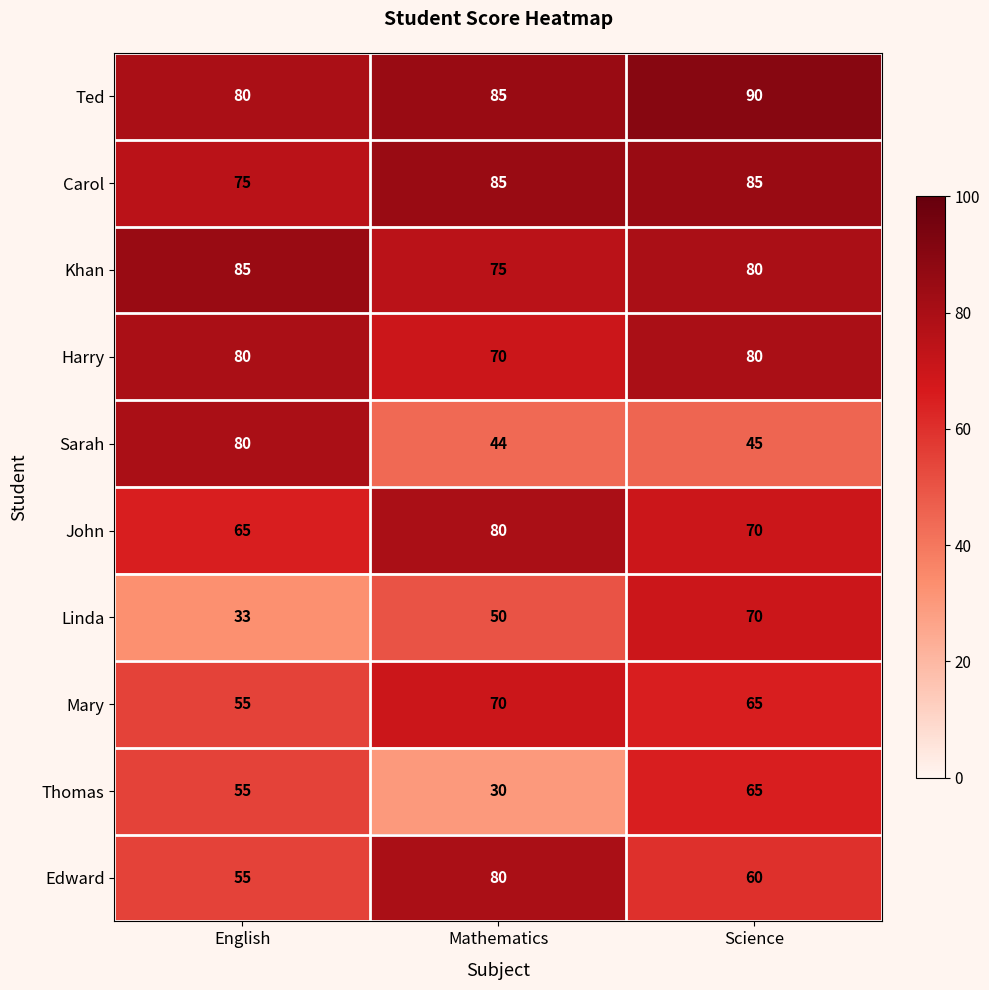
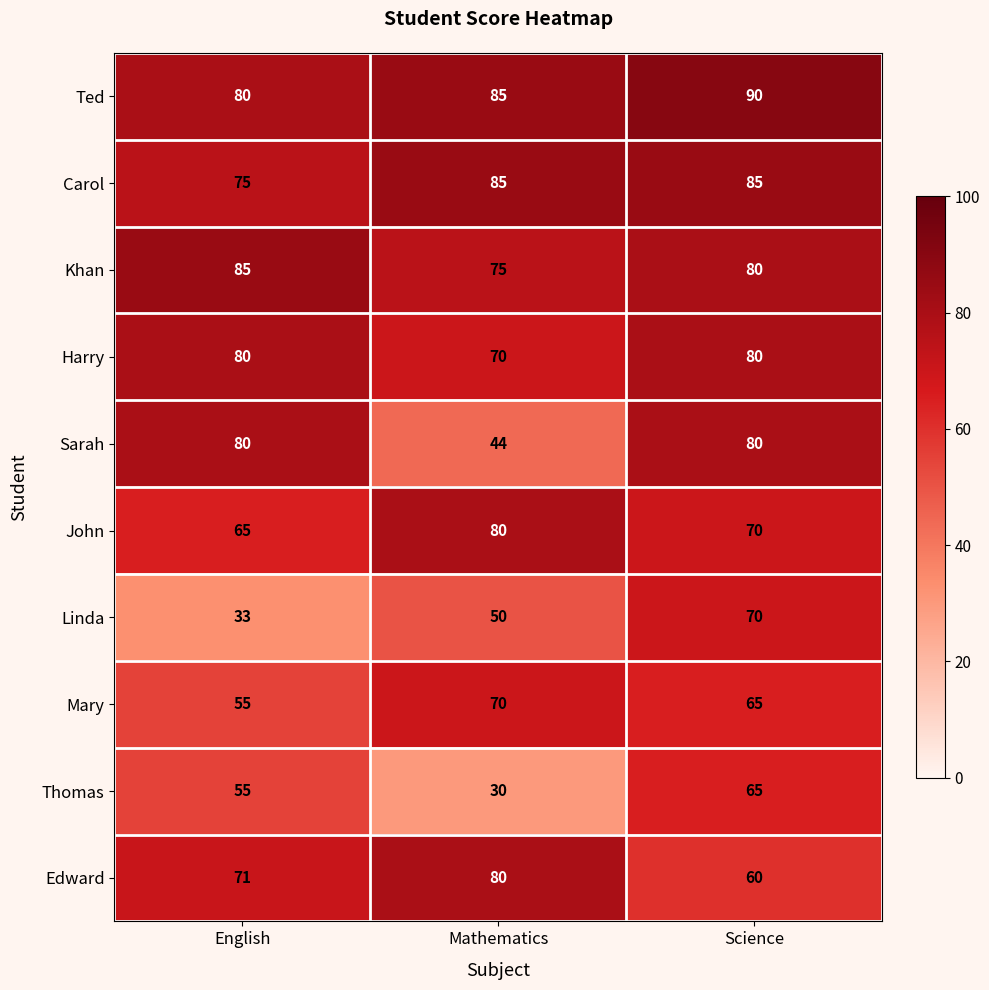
  {
    "Ted": {
      "English": 80,
      "Mathematics": 85,
      "Science": 90
    },
    "Carol": {
      "English": 75,
      "Mathematics": 85,
      "Science": 85
    },
    "Khan": {
      "English": 85,
      "Mathematics": 75,
      "Science": 80
    },
    "Harry": {
      "English": 80,
      "Mathematics": 70,
      "Science": 80
    },
    "Sarah": {
      "English": 80,
      "Mathematics": 44,
-     "Science": 45
+     "Science": 80
    },
    "John": {
      "English": 65,
      "Mathematics": 80,
      "Science": 70
    },
    "Linda": {
      "English": 33,
      "Mathematics": 50,
      "Science": 70
    },
    "Mary": {
      "English": 55,
      "Mathematics": 70,
      "Science": 65
    },
    "Thomas": {
      "English": 55,
      "Mathematics": 30,
      "Science": 65
    },
    "Edward": {
-     "English": 55,
+     "English": 71,
      "Mathematics": 80,
      "Science": 60
    }
  }
